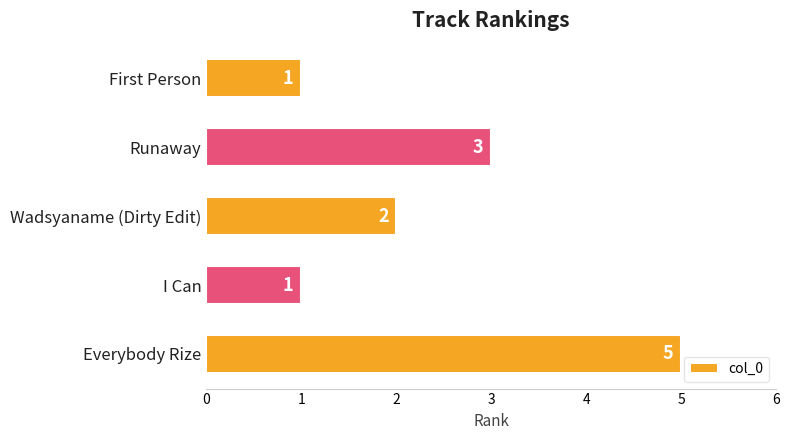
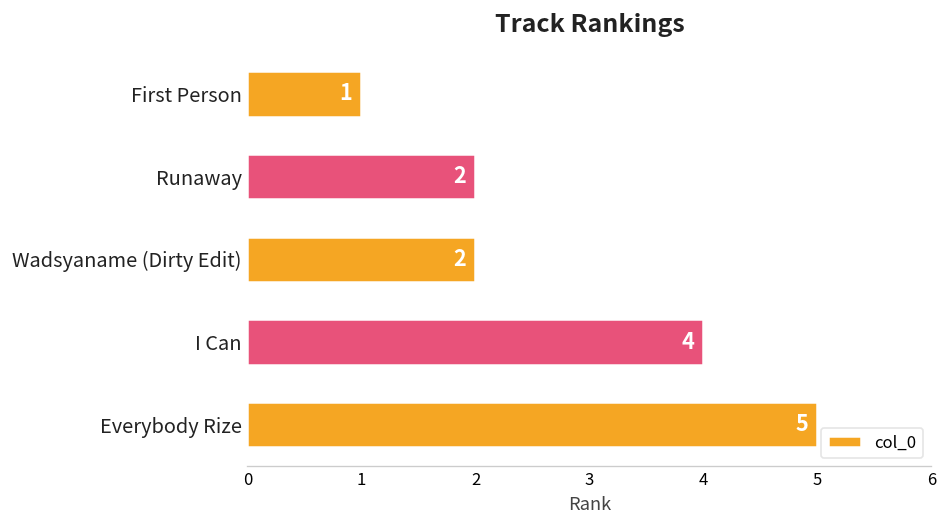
  {
    "First Person": 1,
-   "Runaway": 3,
+   "Runaway": 2,
    "Wadsyaname (Dirty Edit)": 2,
-   "I Can": 1,
+   "I Can": 4,
    "Everybody Rize": 5
  }
